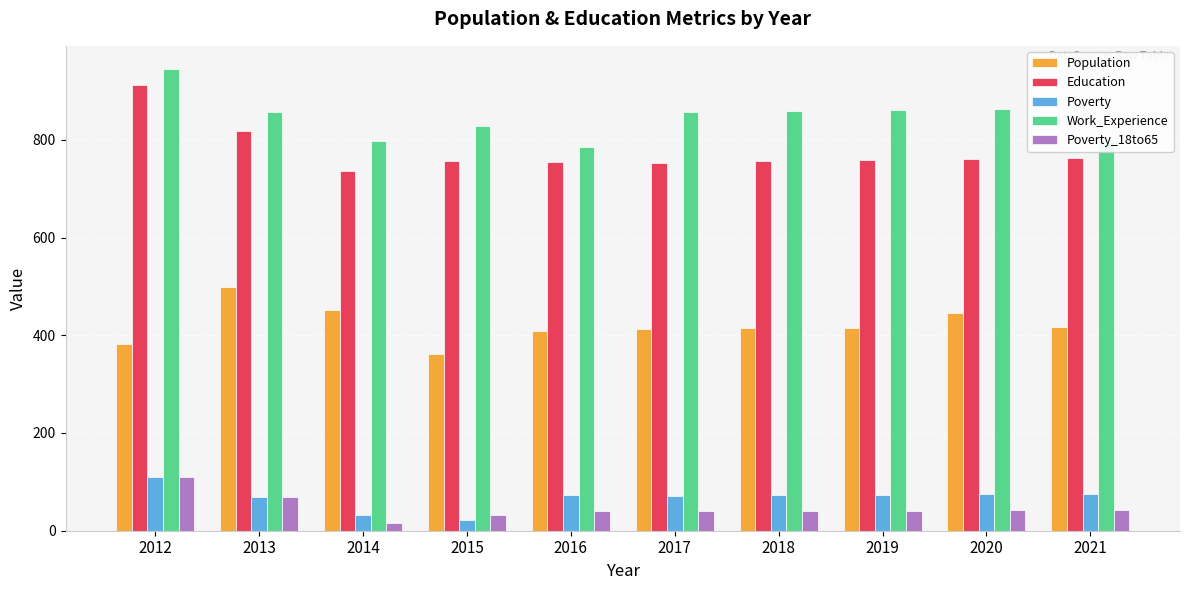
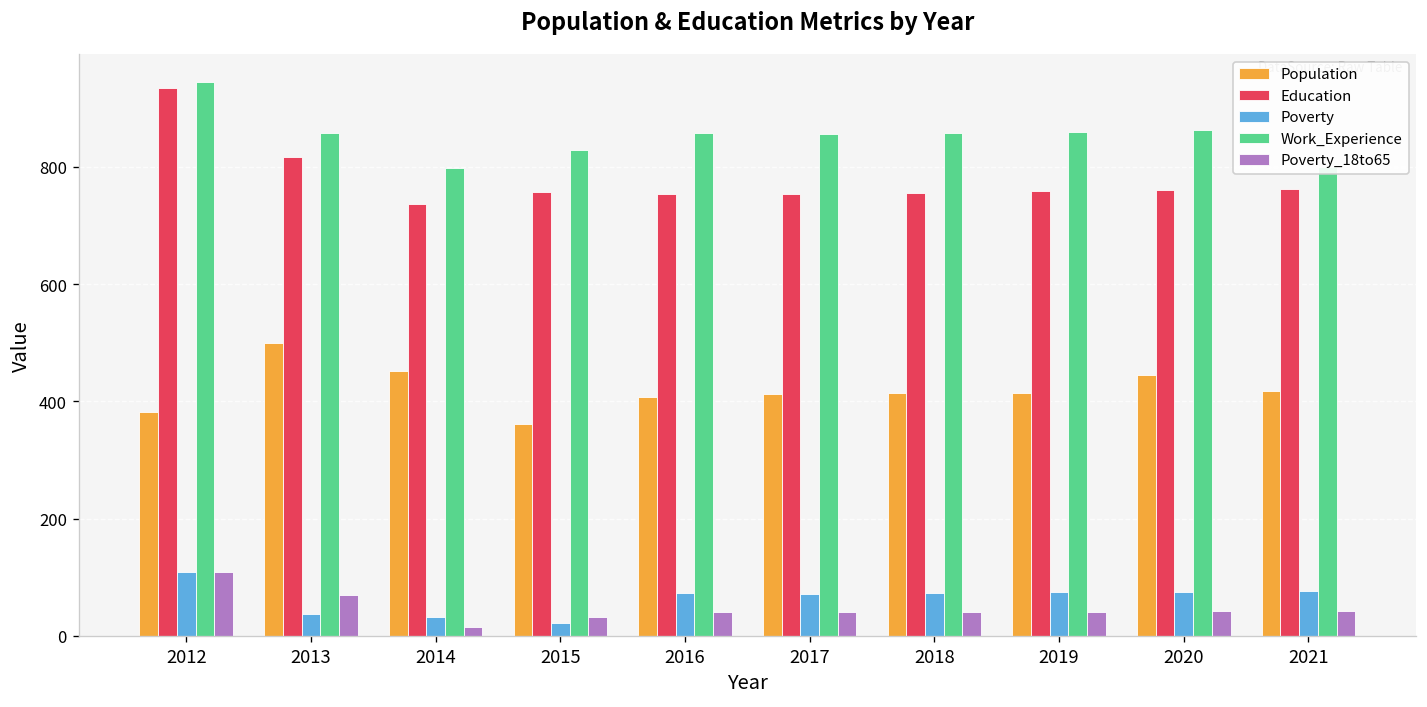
  {
    "Population": {
      "2012": 380,
      "2013": 500,
      "2014": 450,
      "2015": 360,
      "2016": 410,
      "2017": 410,
      "2018": 410,
      "2019": 420,
      "2020": 450,
      "2021": 420
    },
    "Education": {
-     "2012": 910,
+     "2012": 930,
      "2013": 820,
      "2014": 740,
      "2015": 760,
      "2016": 750,
      "2017": 750,
      "2018": 760,
      "2019": 760,
      "2020": 760,
      "2021": 760
    },
    "Poverty": {
      "2012": 110,
-     "2013": 70,
+     "2013": 40,
      "2014": 30,
      "2015": 20,
      "2016": 70,
      "2017": 70,
      "2018": 70,
      "2019": 70,
      "2020": 80,
      "2021": 80
    },
    "Work_Experience": {
      "2012": 950,
      "2013": 860,
      "2014": 800,
      "2015": 830,
-     "2016": 790,
+     "2016": 860,
      "2017": 860,
      "2018": 860,
      "2019": 860,
      "2020": 860
    },
    "Poverty_18to65": {
      "2012": 110,
      "2013": 70,
      "2014": 20,
      "2015": 30,
      "2016": 40,
      "2017": 40,
      "2018": 40,
      "2019": 40,
      "2020": 40,
      "2021": 40
    }
  }
